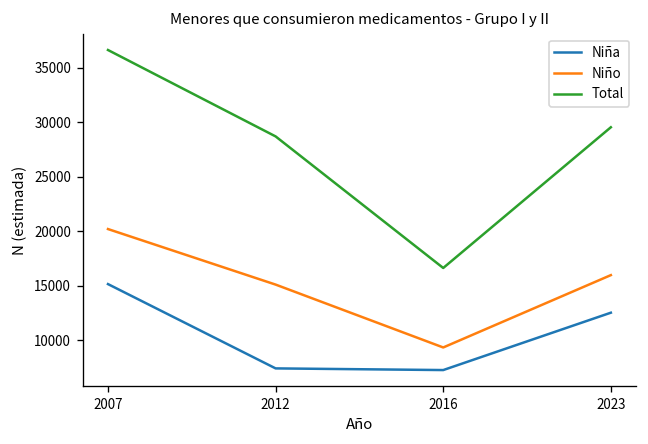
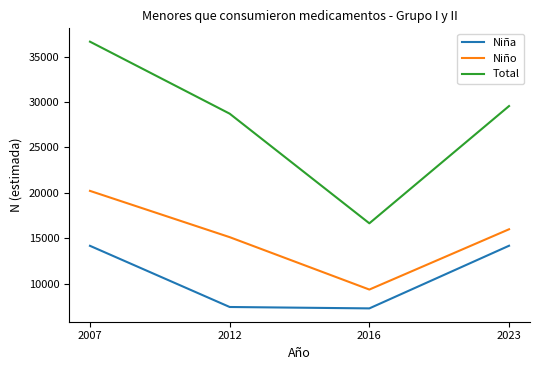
  {
    "Niña": {
-     "2007": 15000,
+     "2007": 14000,
      "2012": 7000,
      "2016": 7000,
-     "2023": 13000
+     "2023": 14000
    },
    "Niño": {
      "2007": 20000,
      "2012": 15000,
      "2016": 9000,
      "2023": 16000
    },
    "Total": {
      "2007": 37000,
      "2012": 29000,
      "2016": 17000,
      "2023": 30000
    }
  }
